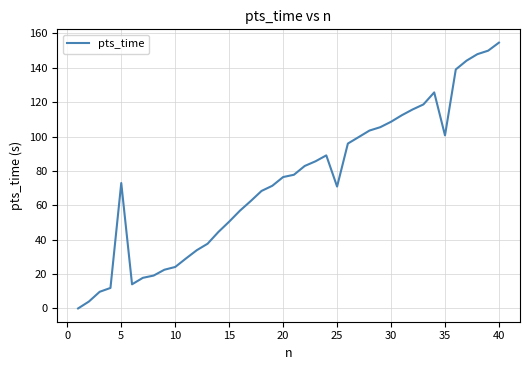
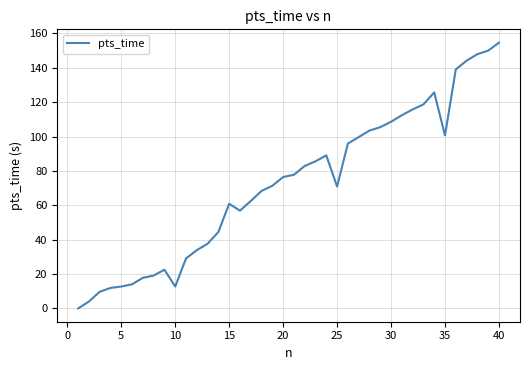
  {
-   "5": 73,
-   "10": 24,
-   "15": 50,
+   "5": 13,
+   "10": 13,
+   "15": 61,
    "20": 76,
    "25": 71,
    "30": 109,
    "35": 101,
    "40": 155
  }
